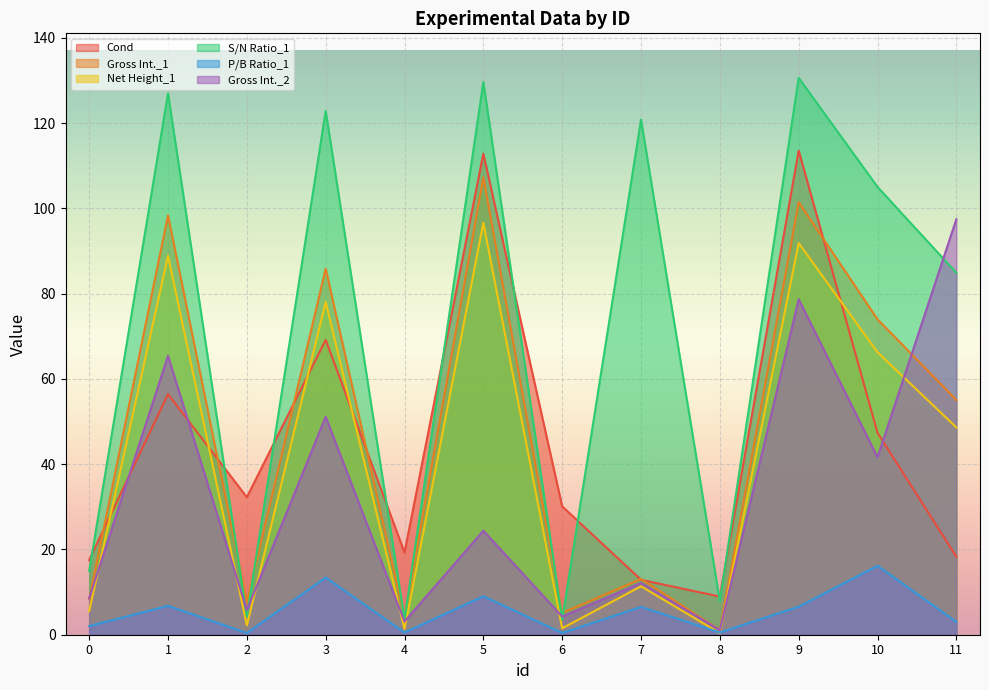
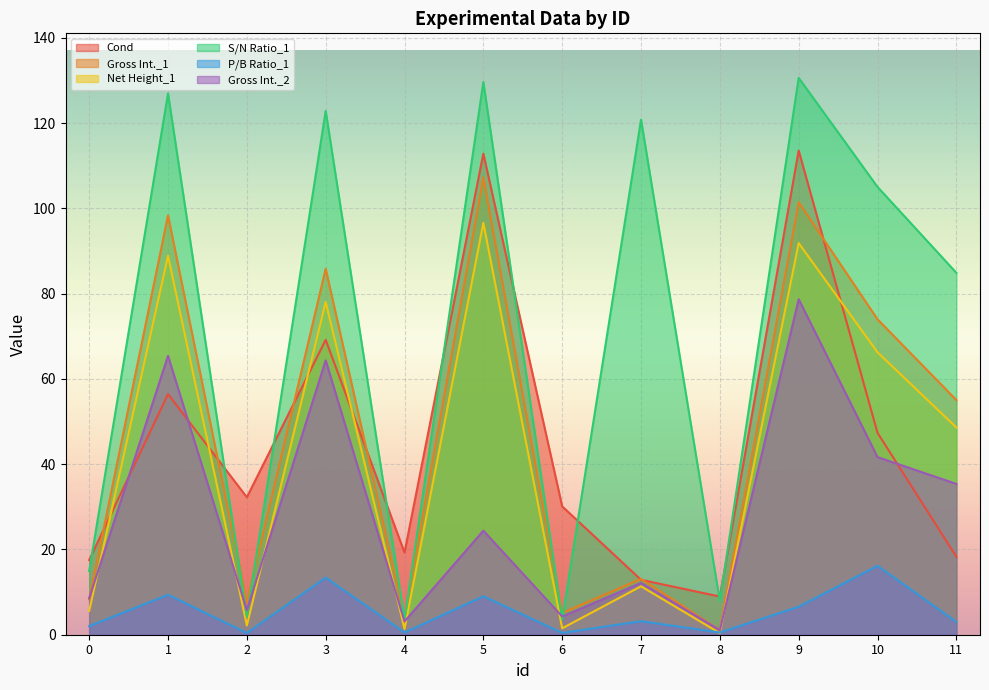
  {
    "Net Height_1": {
      "0": 6,
      "1": 89,
      "2": 2,
      "3": 78,
      "4": 1,
      "5": 97,
      "6": 2,
      "7": 11,
      "9": 92,
      "10": 66,
      "11": 49
    },
    "S/N Ratio_1": {
      "0": 15,
      "1": 127,
      "2": 4,
      "3": 123,
      "5": 130,
      "6": 4,
      "7": 121,
      "8": 8,
      "9": 131,
      "10": 105,
      "11": 85
    },
    "P/B Ratio_1": {
      "0": 2,
-     "1": 7,
+     "1": 9,
      "2": 0,
      "3": 13,
      "4": 1,
      "5": 9,
      "6": 0,
-     "7": 7,
+     "7": 3,
      "9": 7,
      "10": 16,
      "11": 3
    },
    "Gross Int._2": {
      "1": 65,
      "2": 6,
-     "3": 51,
+     "3": 64,
      "5": 24,
      "6": 4,
      "7": 12,
      "9": 79,
      "10": 42,
-     "11": 97
+     "11": 35
    }
  }
